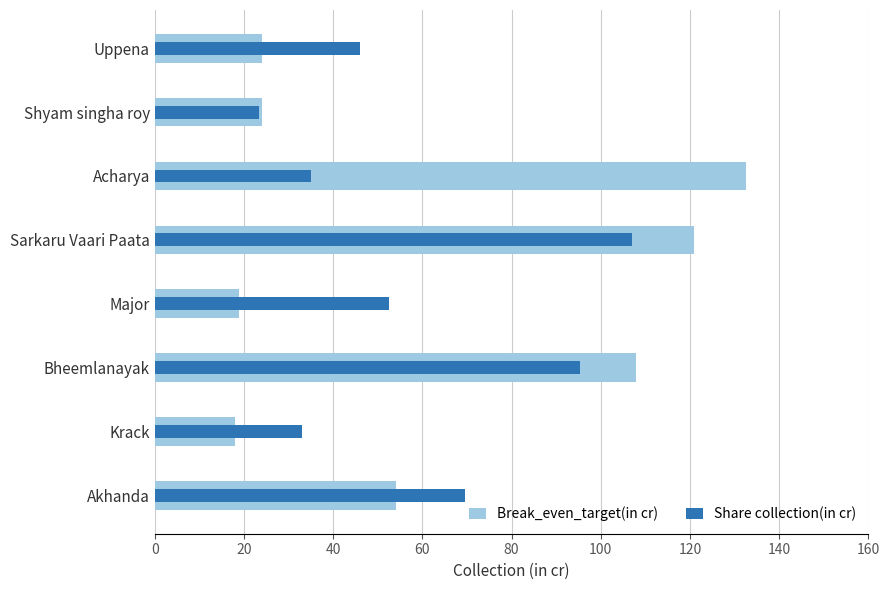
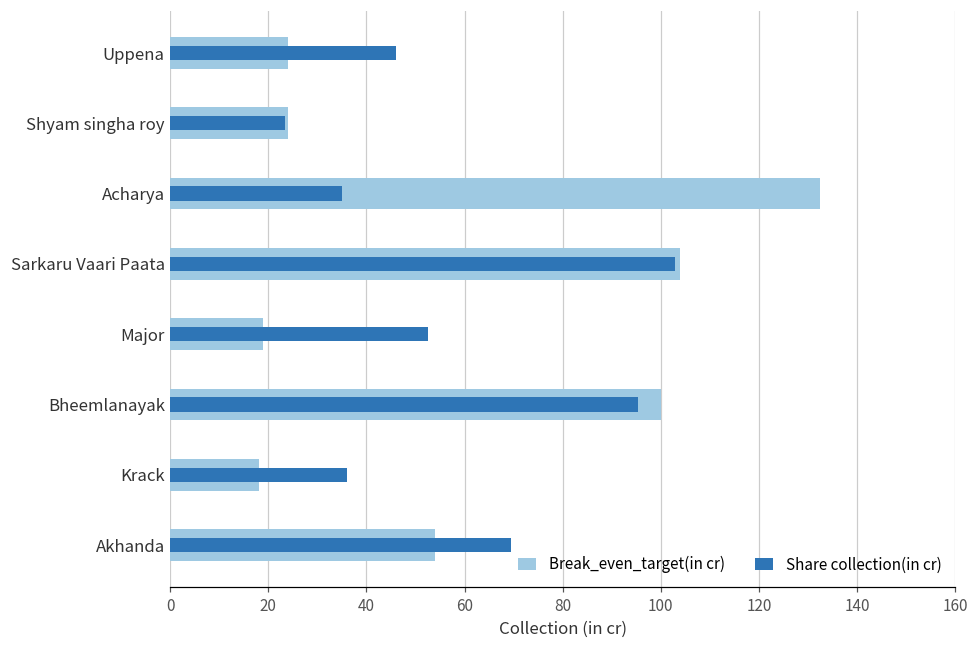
  {
    "Break_even_target(in cr)": {
      "Shyam singha roy": 24,
      "Acharya": 133,
-     "Sarkaru Vaari Paata": 121,
-     "Bheemlanayak": 108
+     "Sarkaru Vaari Paata": 104,
+     "Bheemlanayak": 100
    },
    "Share collection(in cr)": {
      "Uppena": 46,
-     "Sarkaru Vaari Paata": 107,
+     "Sarkaru Vaari Paata": 103,
      "Major": 52,
-     "Krack": 33,
+     "Krack": 36,
      "Akhanda": 70
    }
  }
